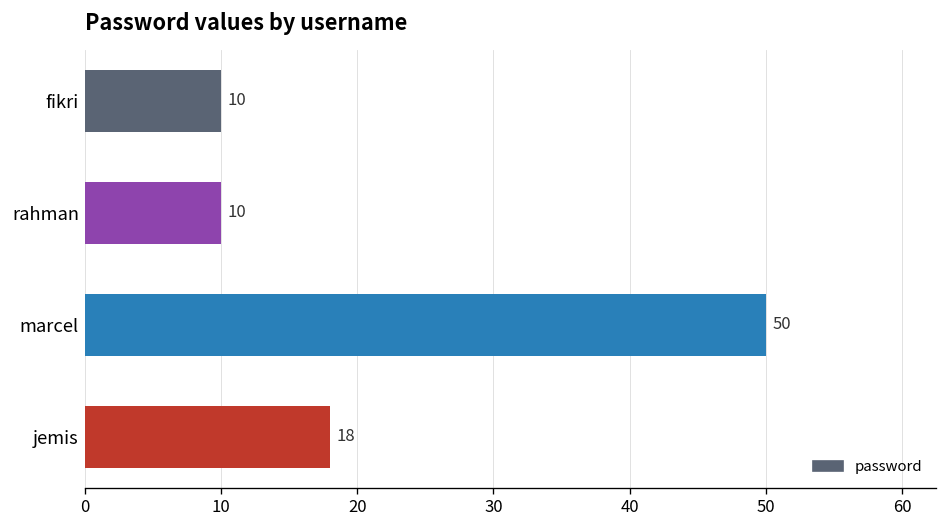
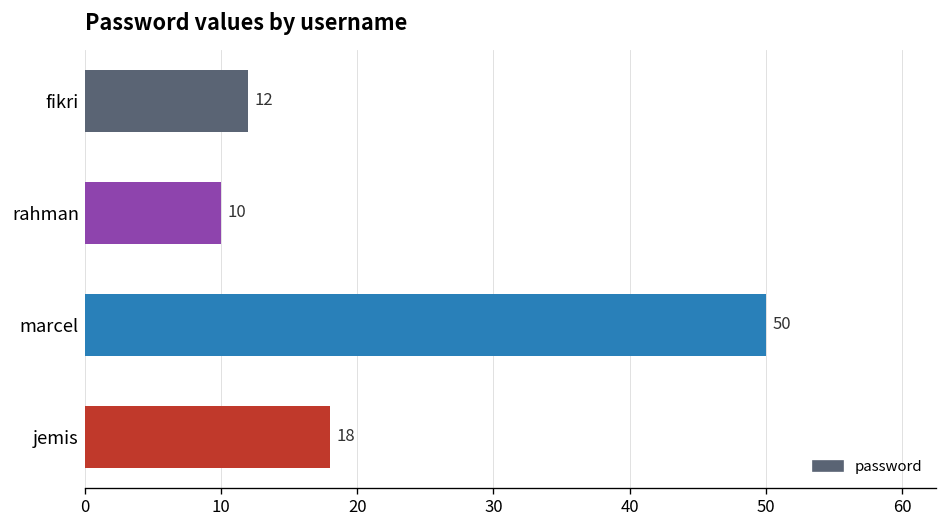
  {
-   "fikri": 10,
+   "fikri": 12,
    "rahman": 10,
    "marcel": 50,
    "jemis": 18
  }
